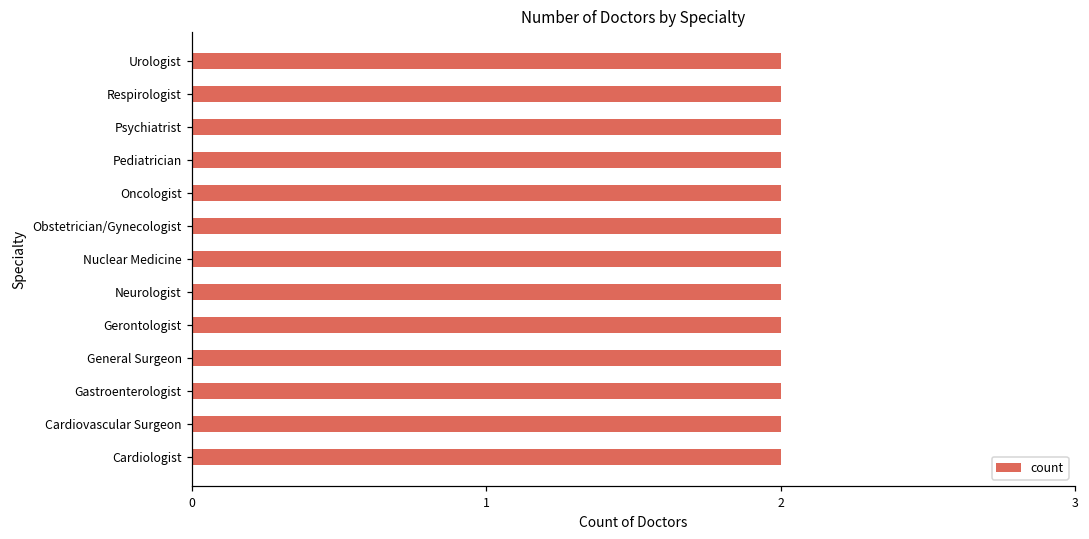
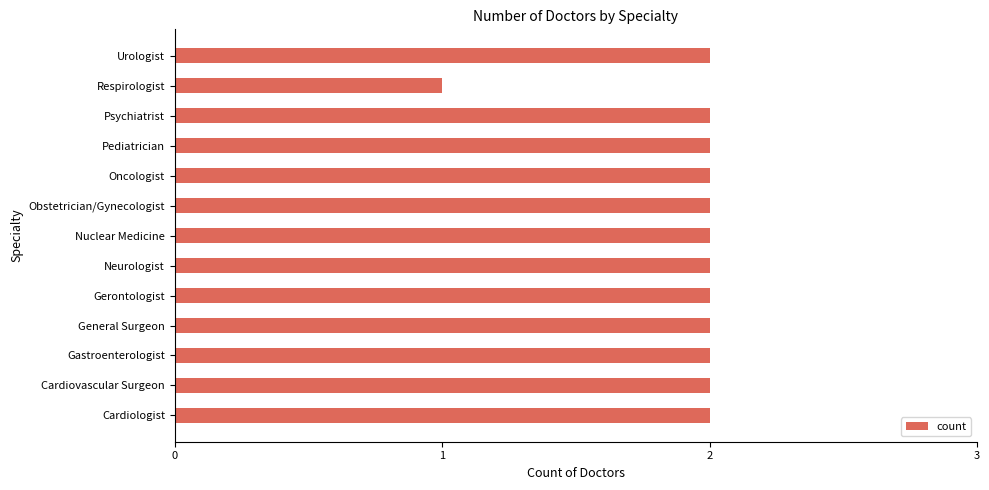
  {
    "Urologist": 2,
-   "Respirologist": 2,
+   "Respirologist": 1,
    "Psychiatrist": 2,
    "Pediatrician": 2,
    "Oncologist": 2,
    "Obstetrician/Gynecologist": 2,
    "Nuclear Medicine": 2,
    "Neurologist": 2,
    "Gerontologist": 2,
    "General Surgeon": 2,
    "Gastroenterologist": 2,
    "Cardiovascular Surgeon": 2,
    "Cardiologist": 2
  }
